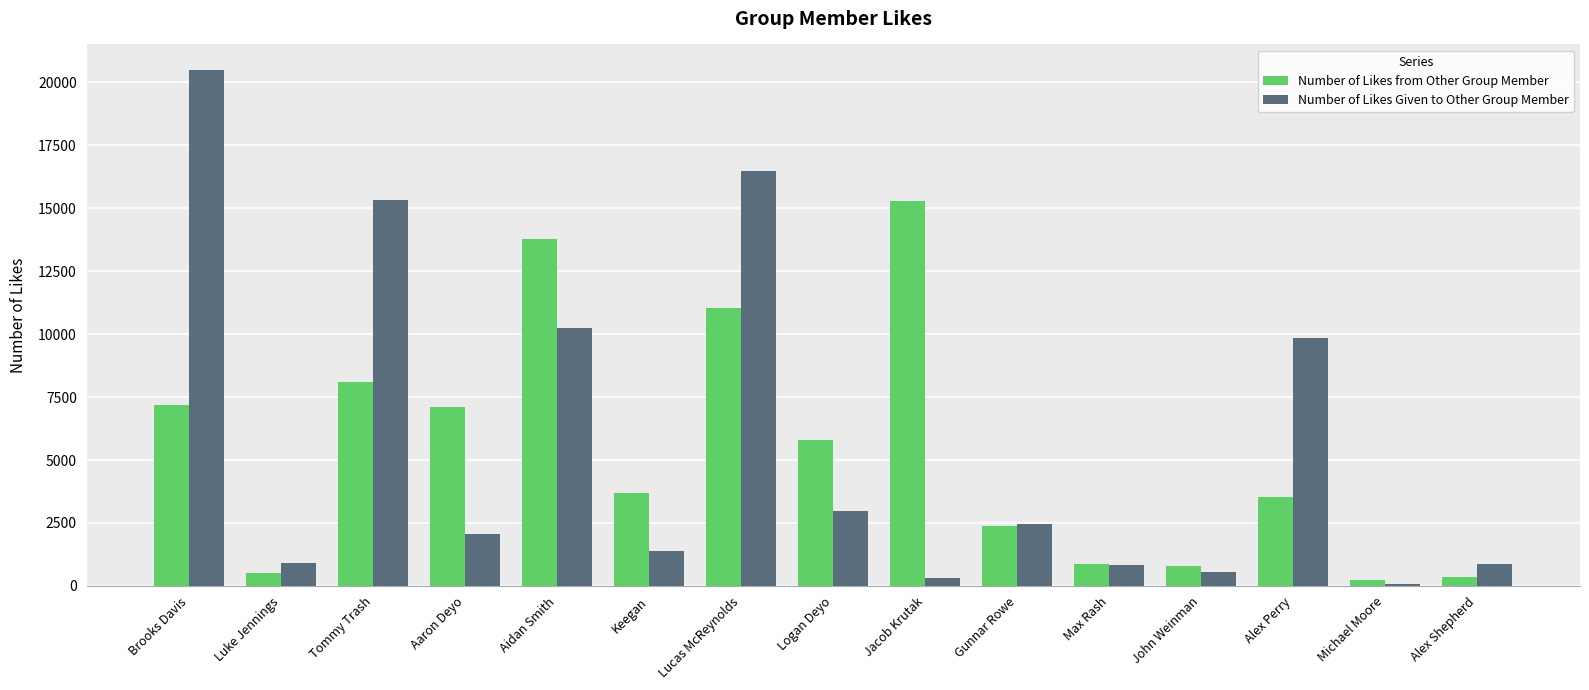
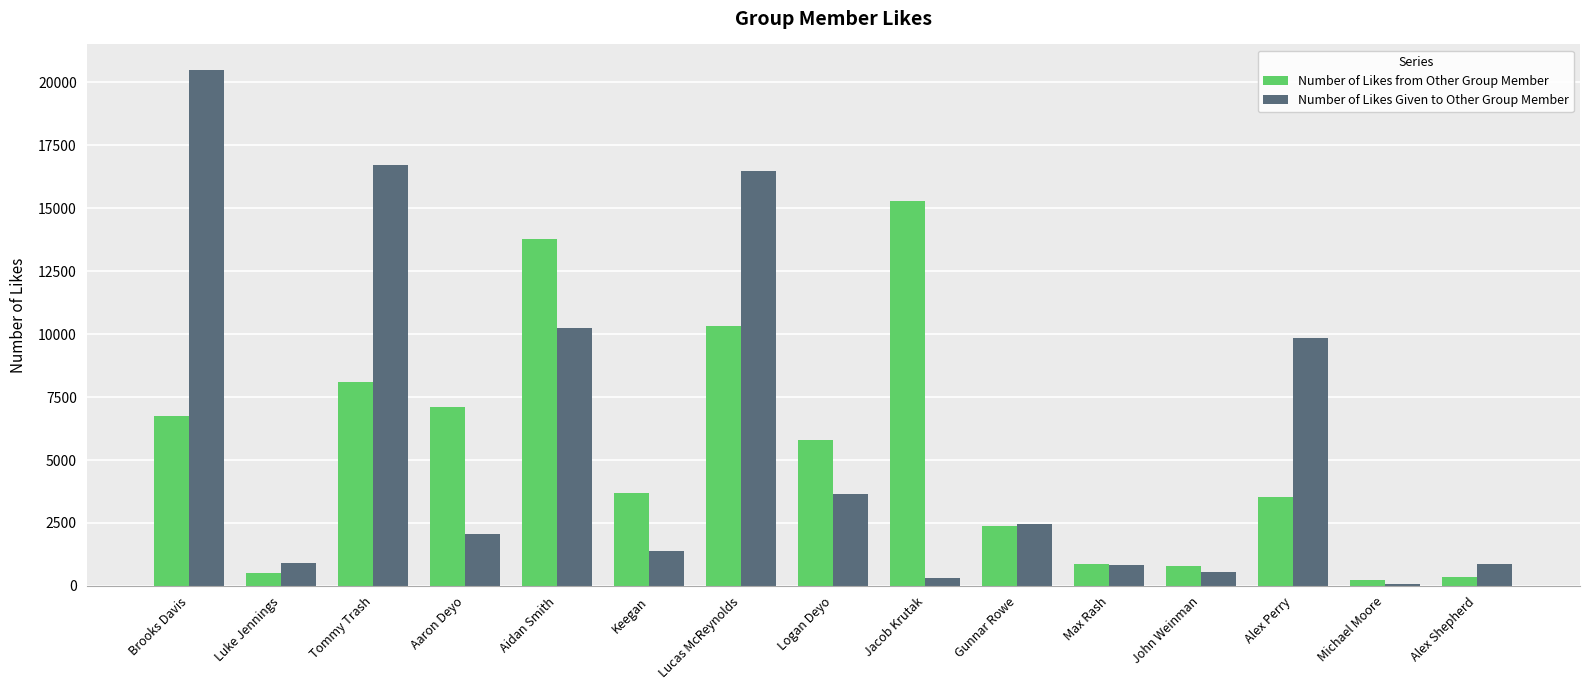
  {
    "Number of Likes from Other Group Member": {
-     "Brooks Davis": 7200,
+     "Brooks Davis": 6700,
      "Luke Jennings": 500,
      "Tommy Trash": 8100,
      "Aaron Deyo": 7100,
      "Aidan Smith": 13800,
      "Keegan": 3700,
-     "Lucas McReynolds": 11000,
+     "Lucas McReynolds": 10300,
      "Logan Deyo": 5800,
      "Jacob Krutak": 15300,
      "Gunnar Rowe": 2400,
      "Max Rash": 900,
      "John Weinman": 800,
      "Alex Perry": 3500,
      "Michael Moore": 200,
      "Alex Shepherd": 400
    },
    "Number of Likes Given to Other Group Member": {
      "Brooks Davis": 20500,
      "Luke Jennings": 900,
-     "Tommy Trash": 15300,
+     "Tommy Trash": 16700,
      "Aaron Deyo": 2100,
      "Aidan Smith": 10300,
      "Keegan": 1400,
      "Lucas McReynolds": 16500,
-     "Logan Deyo": 3000,
+     "Logan Deyo": 3700,
      "Jacob Krutak": 300,
      "Gunnar Rowe": 2500,
      "Max Rash": 800,
      "John Weinman": 600,
      "Alex Perry": 9800,
      "Alex Shepherd": 900
    }
  }
